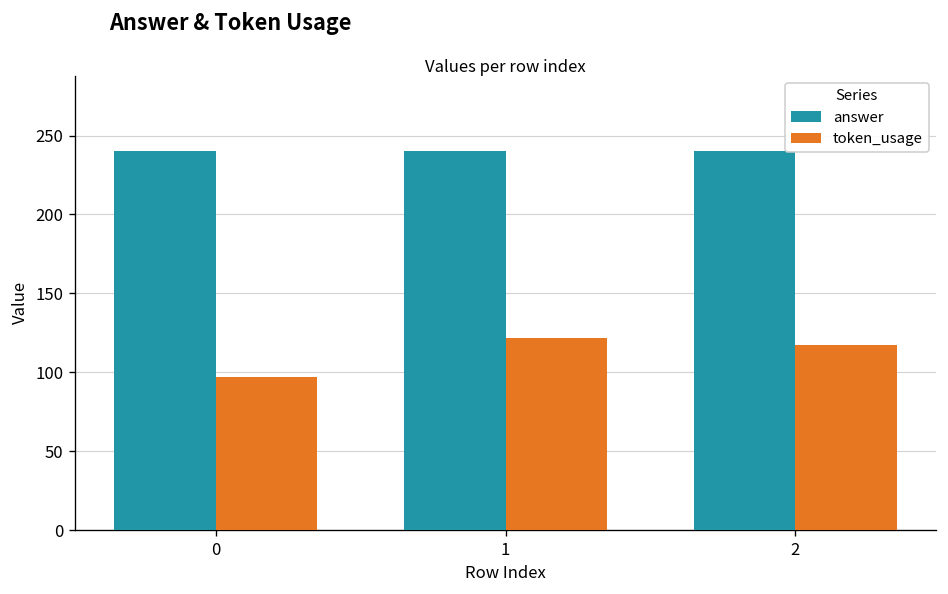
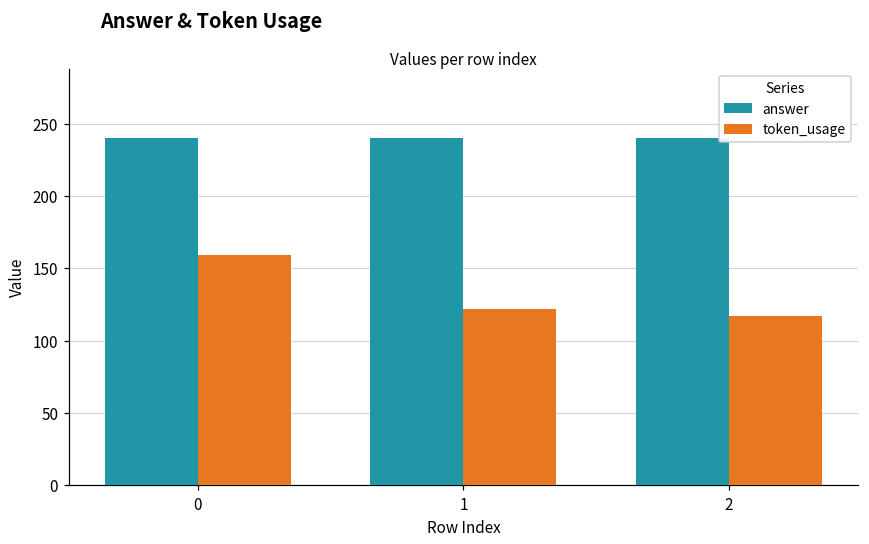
  {
    "answer": {
      "0": 240,
      "1": 240,
      "2": 240
    },
    "token_usage": {
-     "0": 97,
+     "0": 159,
      "1": 122,
      "2": 117
    }
  }
